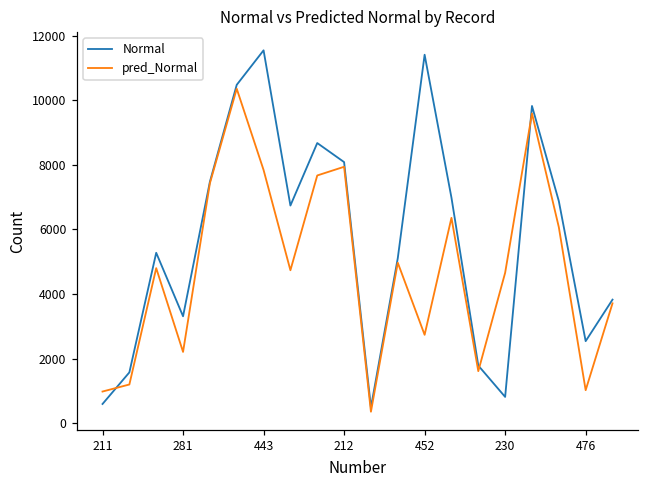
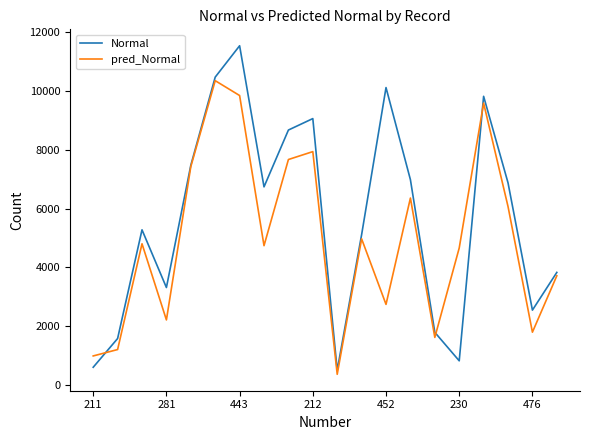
  {
    "Normal": {
      "211": 600,
      "281": 3300,
      "443": 11500,
-     "212": 8100,
-     "452": 11400,
+     "212": 9100,
+     "452": 10100,
      "230": 800,
      "476": 2500
    },
    "pred_Normal": {
      "211": 1000,
      "281": 2200,
-     "443": 7800,
+     "443": 9800,
      "212": 7900,
      "452": 2700,
      "230": 4700,
-     "476": 1000
+     "476": 1800
    }
  }
